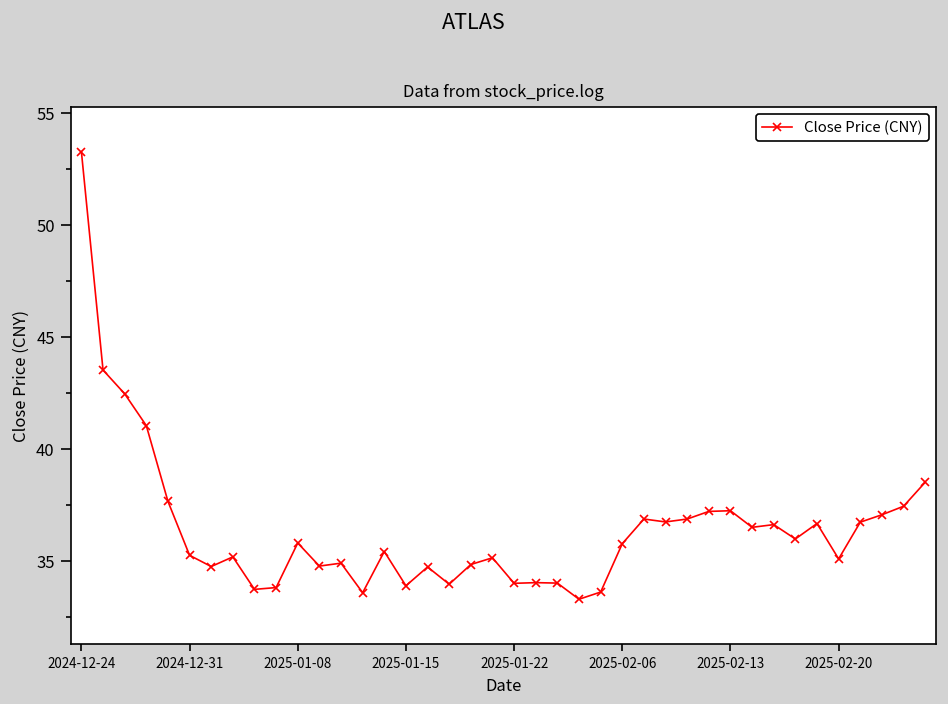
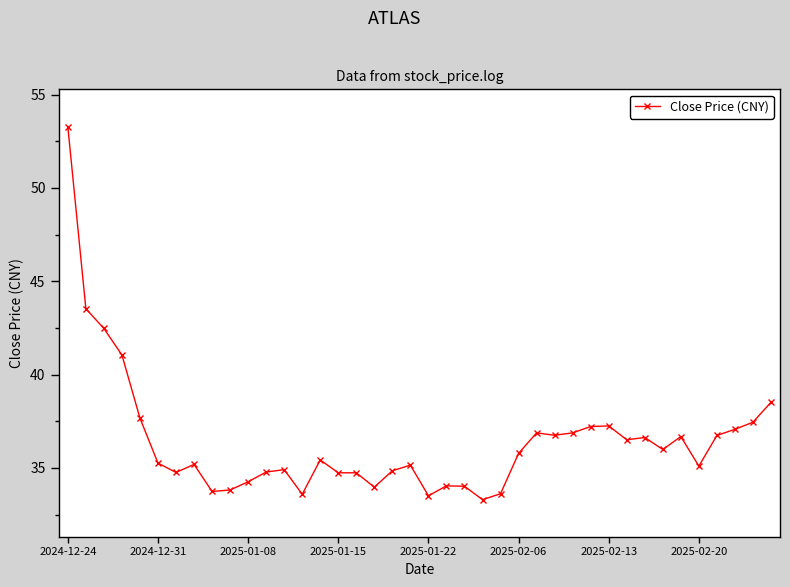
  {
    "2024-12-24": 53.3,
    "2024-12-31": 35.3,
-   "2025-01-08": 35.8,
-   "2025-01-15": 33.9,
-   "2025-01-22": 34.0,
+   "2025-01-08": 34.3,
+   "2025-01-15": 34.7,
+   "2025-01-22": 33.5,
    "2025-02-06": 35.8,
    "2025-02-13": 37.3,
    "2025-02-20": 35.1
  }
